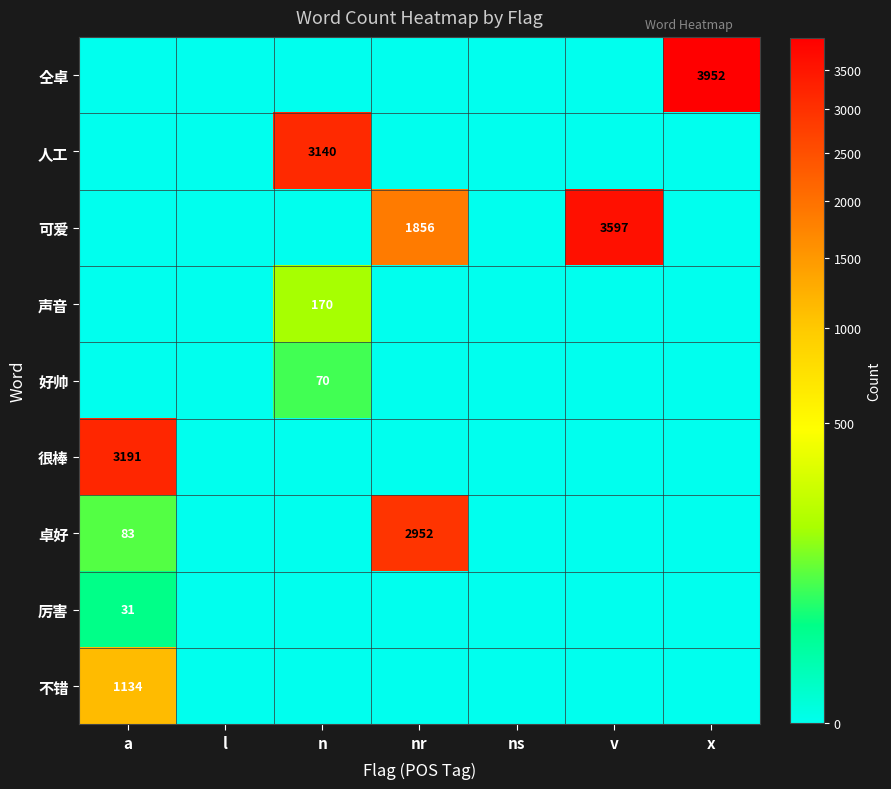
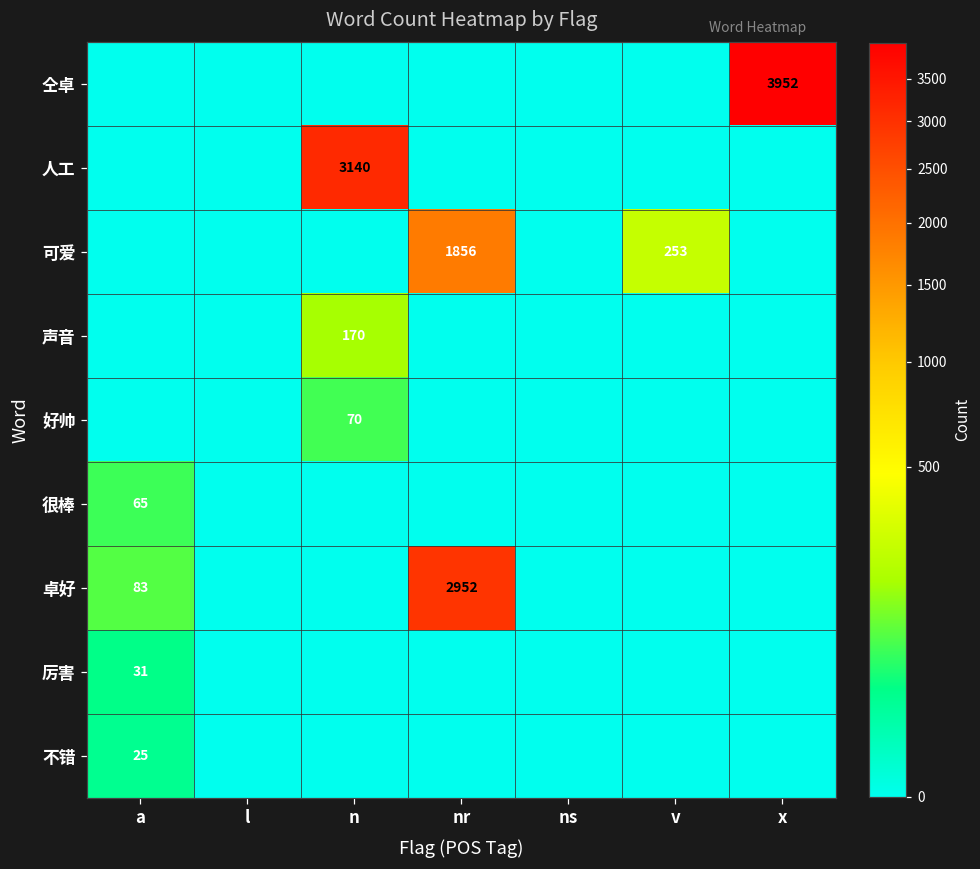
  {
    "仝卓": {
      "x": 3952
    },
    "人工": {
      "n": 3140
    },
    "可爱": {
      "nr": 1856,
-     "v": 3597
+     "v": 253
    },
    "声音": {
      "n": 170
    },
    "好帅": {
      "n": 70
    },
    "很棒": {
-     "a": 3191
+     "a": 65
    },
    "卓好": {
      "a": 83,
      "nr": 2952
    },
    "厉害": {
      "a": 31
    },
    "不错": {
-     "a": 1134
+     "a": 25
    }
  }
